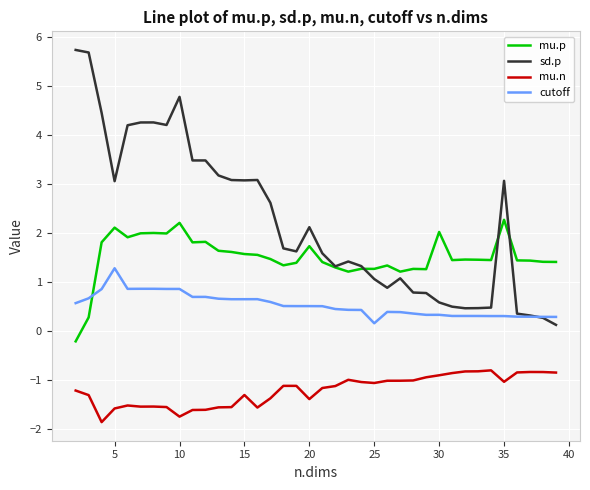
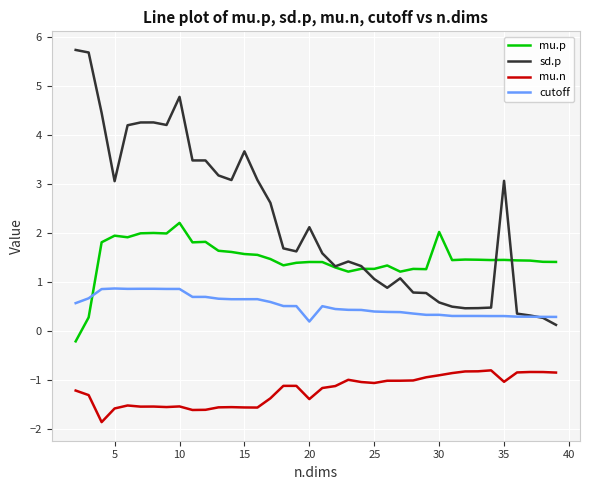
  {
    "mu.p": {
-     "5": 2.1,
+     "5": 1.9,
      "10": 2.2,
      "15": 1.6,
-     "20": 1.7,
+     "20": 1.4,
      "25": 1.3,
      "30": 2.0,
-     "35": 2.3
+     "35": 1.5
    },
    "sd.p": {
      "5": 3.1,
      "10": 4.8,
-     "15": 3.1,
+     "15": 3.7,
      "20": 2.1,
      "25": 1.1,
      "30": 0.6,
      "35": 3.1
    },
    "mu.n": {
      "5": -1.6,
-     "10": -1.7,
-     "15": -1.3,
+     "10": -1.5,
+     "15": -1.6,
      "20": -1.4,
      "25": -1.1,
      "30": -0.9,
      "35": -1.0
    },
    "cutoff": {
-     "5": 1.3,
+     "5": 0.9,
      "10": 0.9,
      "15": 0.6,
-     "20": 0.5,
-     "25": 0.2,
+     "20": 0.2,
+     "25": 0.4,
      "30": 0.3,
      "35": 0.3
    }
  }
